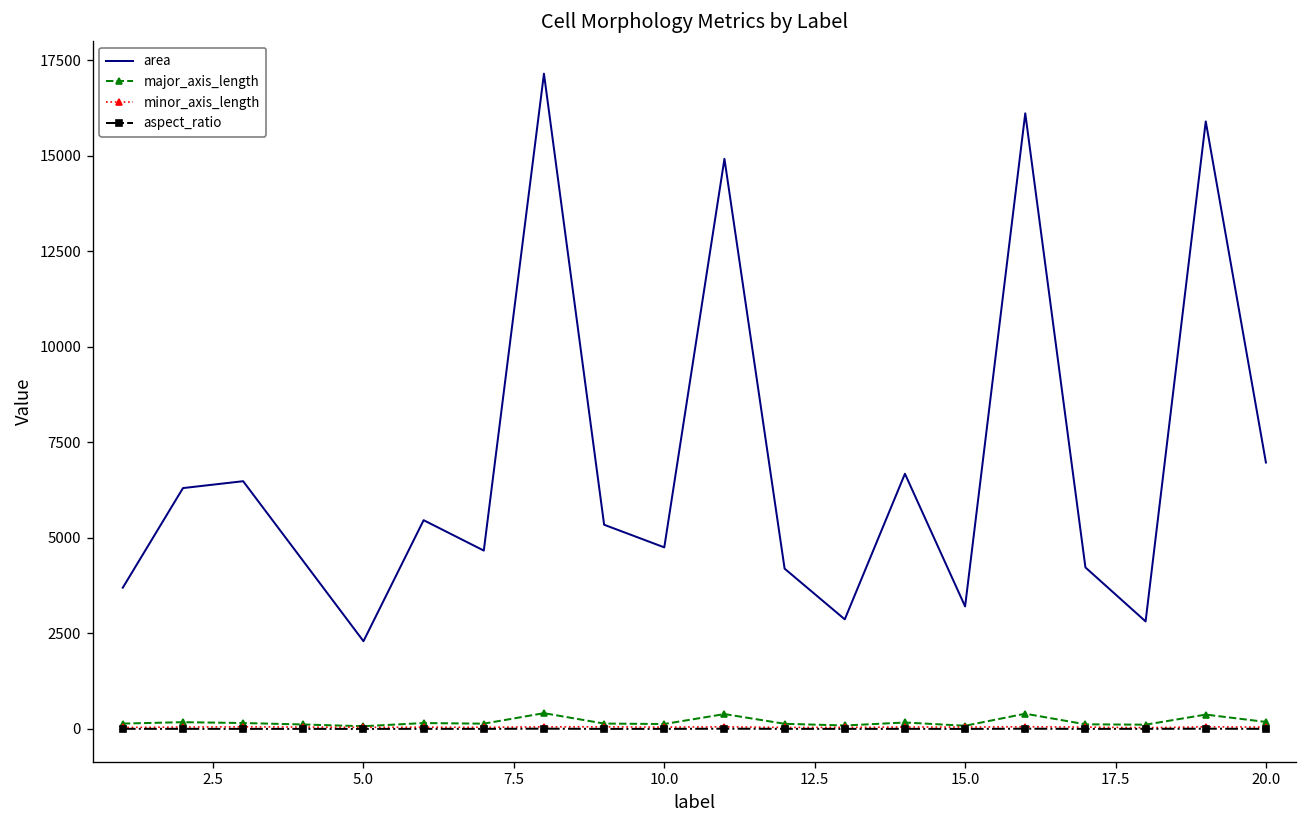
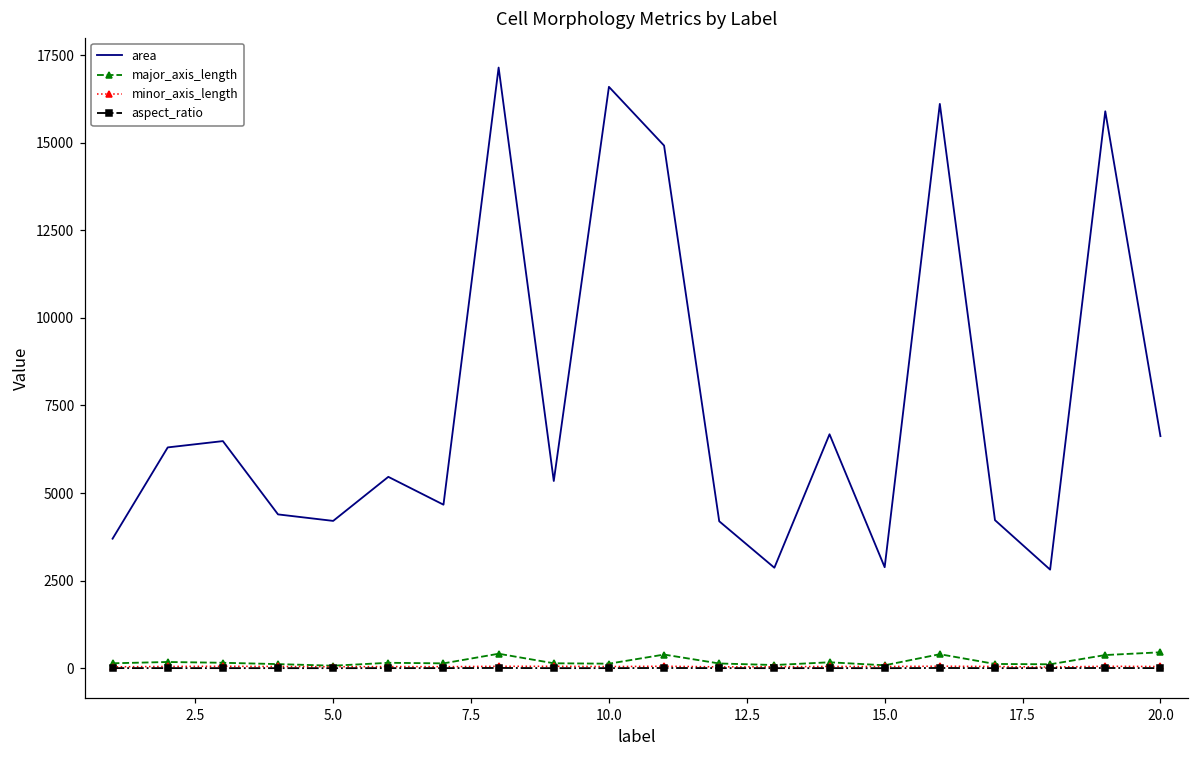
  {
    "area": {
-     "5.0": 2300,
-     "10.0": 4800,
-     "15.0": 3200,
-     "20.0": 7000
+     "5.0": 4200,
+     "10.0": 16600,
+     "15.0": 2900,
+     "20.0": 6600
    },
    "major_axis_length": {
      "10.0": 100,
-     "20.0": 200
+     "20.0": 500
    }
  }
